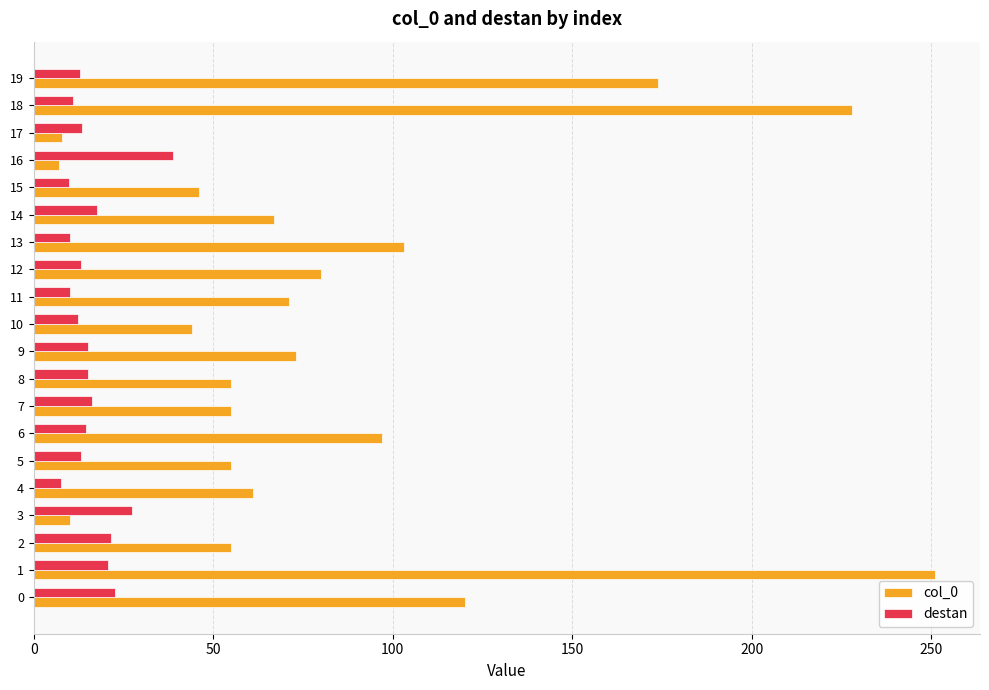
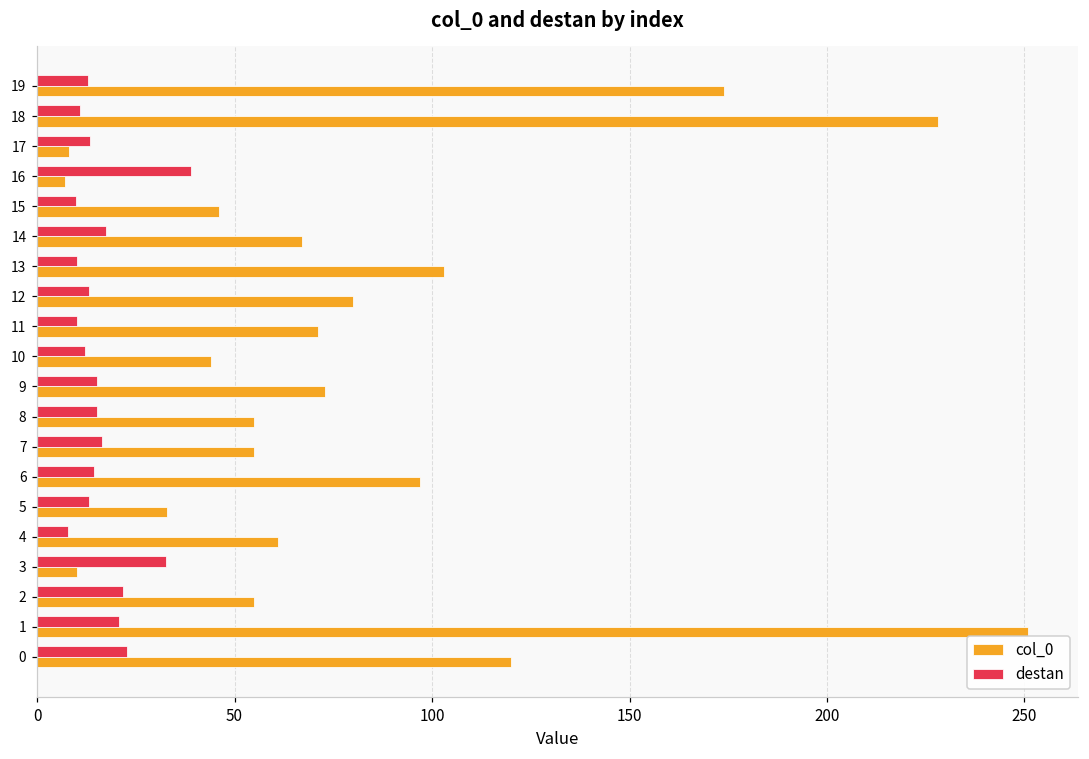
  {
    "col_0": {
      "19": 174,
      "18": 228,
      "17": 8,
      "16": 7,
      "15": 46,
      "14": 67,
      "13": 103,
      "12": 80,
      "11": 71,
      "10": 44,
      "9": 73,
      "8": 55,
      "7": 55,
      "6": 97,
-     "5": 55,
+     "5": 33,
      "4": 61,
      "3": 10,
      "2": 55,
      "1": 251,
      "0": 120
    },
    "destan": {
      "19": 13,
      "18": 11,
      "17": 13,
      "16": 39,
      "15": 10,
      "14": 18,
      "13": 10,
      "12": 13,
      "11": 10,
      "10": 12,
      "9": 15,
      "8": 15,
      "7": 16,
      "6": 15,
      "5": 13,
      "4": 8,
-     "3": 27,
+     "3": 33,
      "2": 22,
      "1": 21,
      "0": 23
    }
  }
